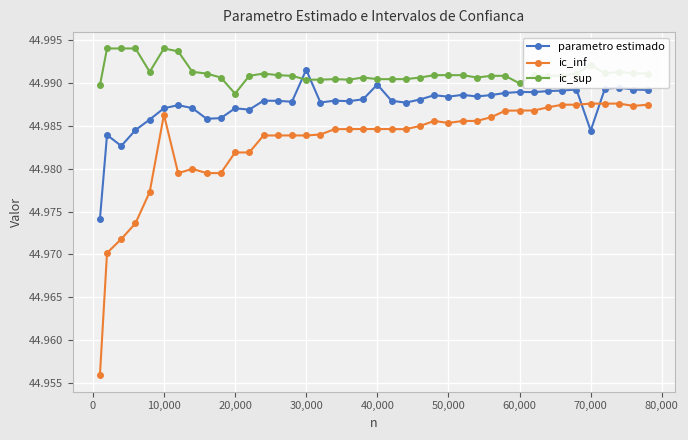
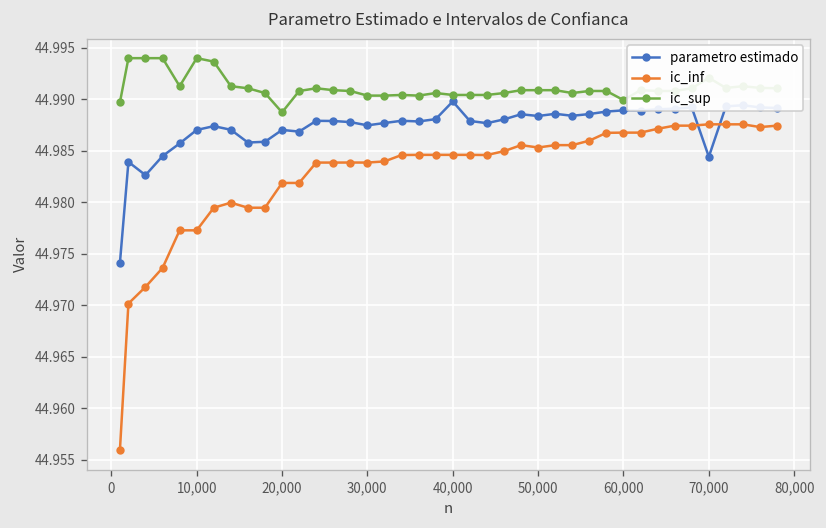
  {
    "parametro estimado": {
      "10,000": 44.987,
      "20,000": 44.987,
-     "30,000": 44.992,
+     "30,000": 44.987,
      "40,000": 44.990,
      "50,000": 44.988,
      "60,000": 44.989,
      "70,000": 44.984
    },
    "ic_inf": {
-     "10,000": 44.986,
+     "10,000": 44.977,
      "20,000": 44.982,
      "30,000": 44.984,
      "40,000": 44.985,
      "50,000": 44.985,
      "60,000": 44.987,
      "70,000": 44.988
    },
    "ic_sup": {
      "10,000": 44.994,
      "20,000": 44.989,
      "30,000": 44.990,
      "40,000": 44.990,
      "50,000": 44.991,
      "60,000": 44.990
    }
  }
